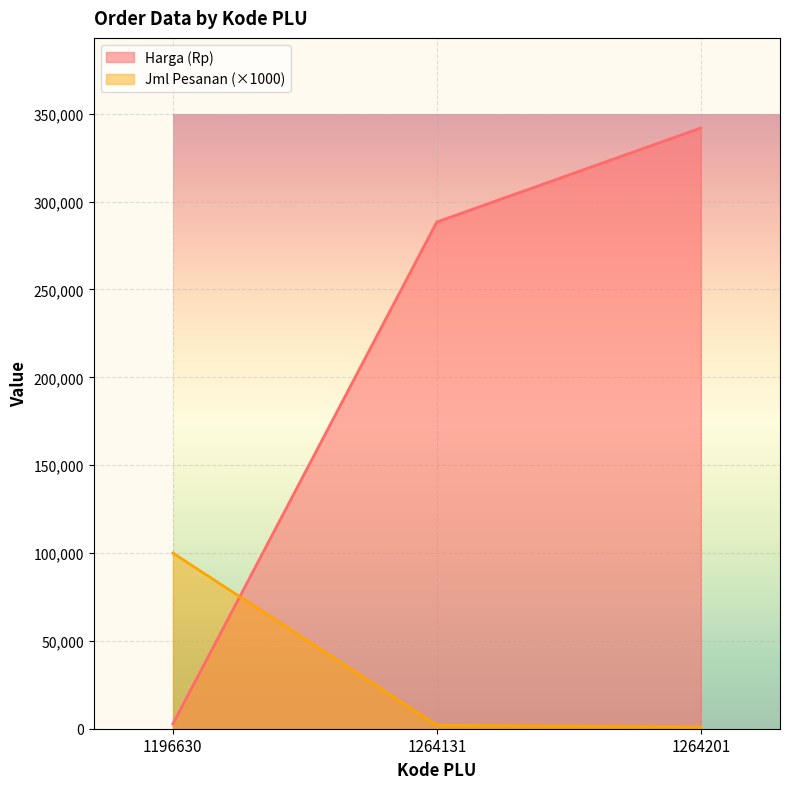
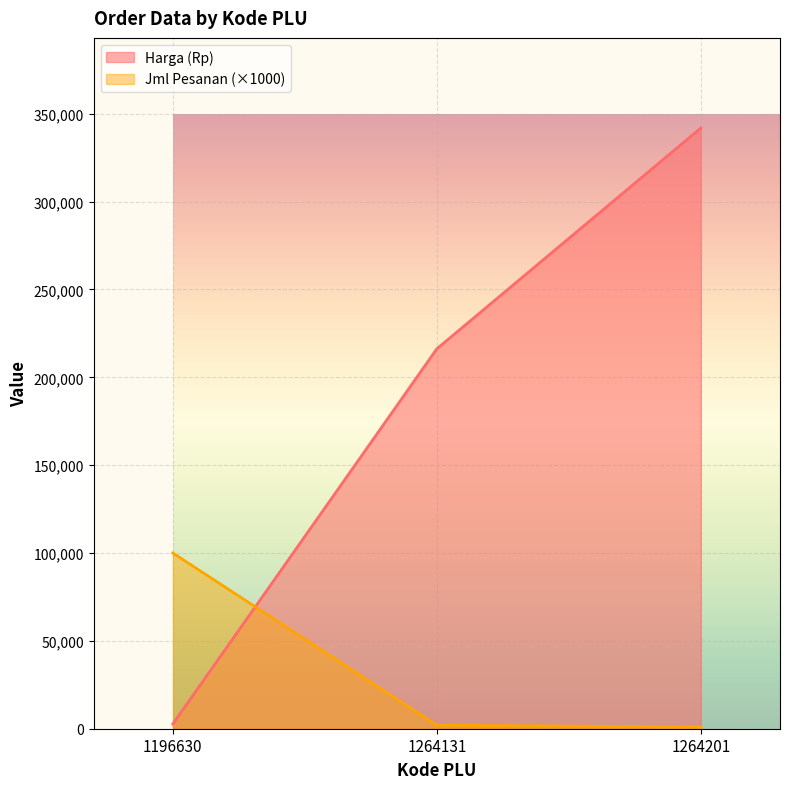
  {
    "Harga (Rp)": {
      "1196630": "3,000",
-     "1264131": "288,000",
+     "1264131": "216,000",
      "1264201": "342,000"
    },
    "Jml Pesanan (×1000)": {
      "1196630": "100,000",
      "1264131": "2,000",
      "1264201": "1,000"
    }
  }
